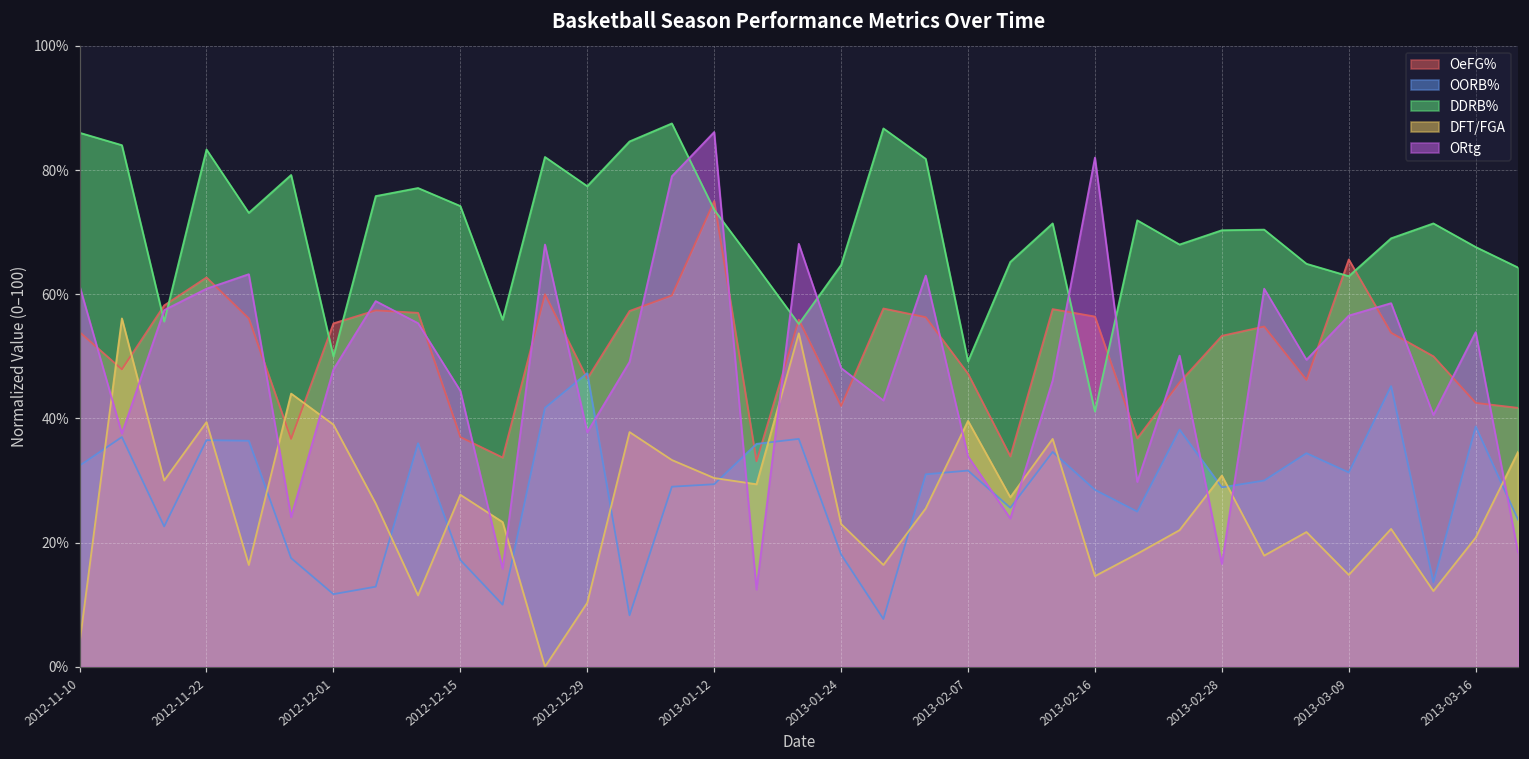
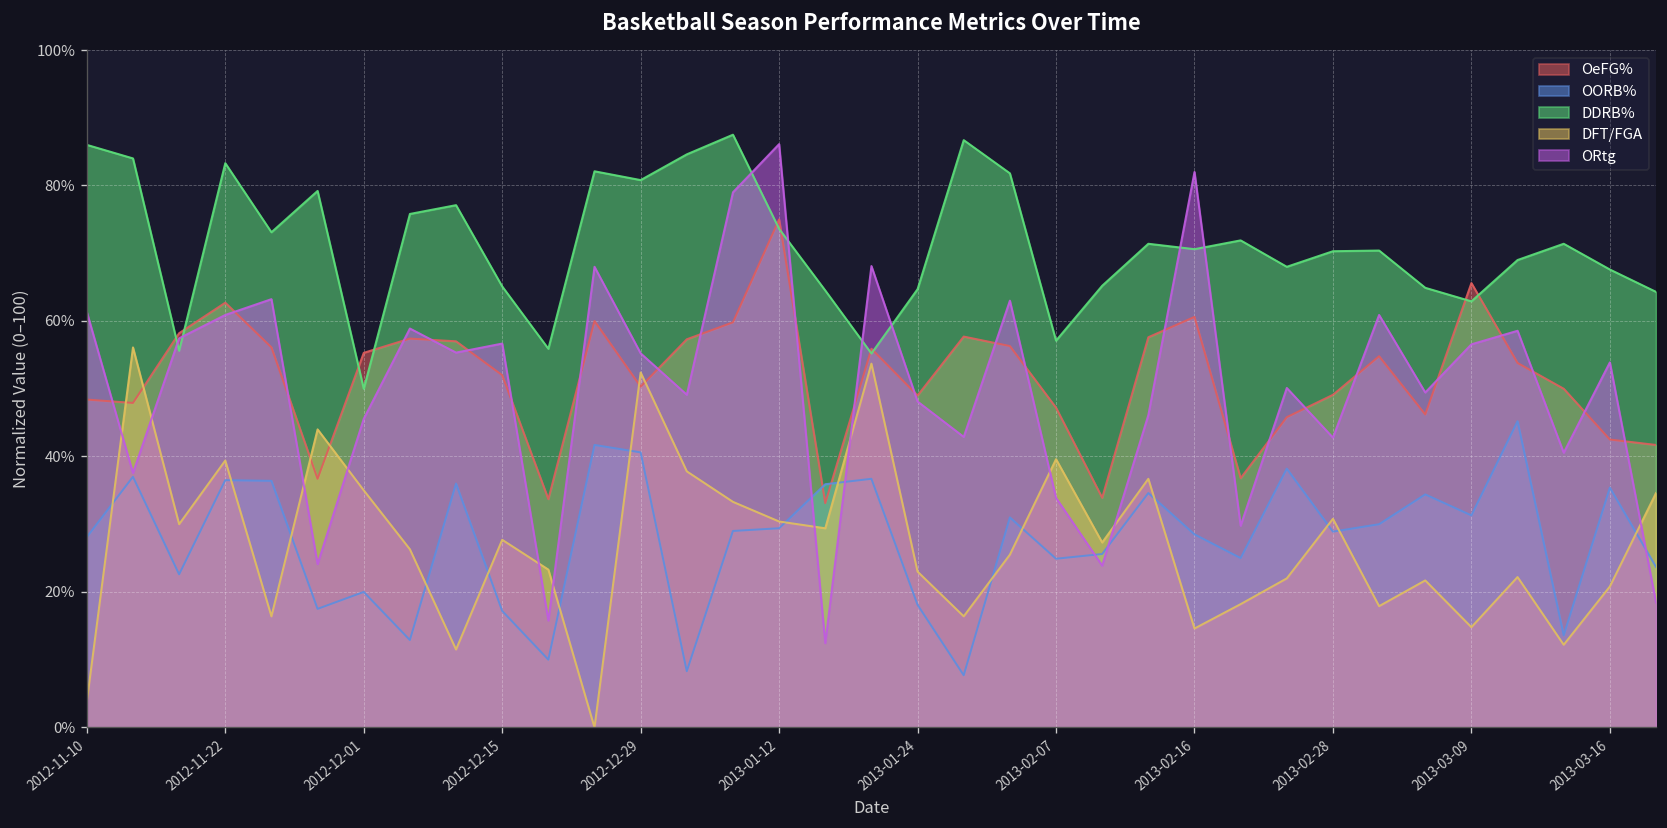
  {
    "OeFG%": {
-     "2012-11-10": "54%",
+     "2012-11-10": "48%",
      "2012-11-22": "63%",
      "2012-12-01": "55%",
-     "2012-12-15": "37%",
-     "2012-12-29": "46%",
+     "2012-12-15": "52%",
+     "2012-12-29": "50%",
      "2013-01-12": "75%",
-     "2013-01-24": "42%",
+     "2013-01-24": "49%",
      "2013-02-07": "47%",
-     "2013-02-16": "56%",
-     "2013-02-28": "53%",
+     "2013-02-16": "61%",
+     "2013-02-28": "49%",
      "2013-03-09": "66%",
      "2013-03-16": "43%"
    },
    "OORB%": {
-     "2012-11-10": "32%",
+     "2012-11-10": "28%",
      "2012-11-22": "37%",
-     "2012-12-01": "12%",
+     "2012-12-01": "20%",
      "2012-12-15": "17%",
-     "2012-12-29": "47%",
+     "2012-12-29": "41%",
      "2013-01-12": "29%",
      "2013-01-24": "18%",
-     "2013-02-07": "32%",
+     "2013-02-07": "25%",
      "2013-02-16": "29%",
      "2013-02-28": "29%",
      "2013-03-09": "31%",
-     "2013-03-16": "39%"
+     "2013-03-16": "35%"
    },
    "DDRB%": {
      "2012-11-10": "86%",
      "2012-11-22": "83%",
      "2012-12-01": "50%",
-     "2012-12-15": "74%",
-     "2012-12-29": "77%",
+     "2012-12-15": "65%",
+     "2012-12-29": "81%",
      "2013-01-12": "74%",
      "2013-01-24": "65%",
-     "2013-02-07": "49%",
-     "2013-02-16": "41%",
+     "2013-02-07": "57%",
+     "2013-02-16": "71%",
      "2013-02-28": "70%",
      "2013-03-09": "63%",
      "2013-03-16": "68%"
    },
    "DFT/FGA": {
      "2012-11-10": "4%",
      "2012-11-22": "39%",
-     "2012-12-01": "39%",
+     "2012-12-01": "35%",
      "2012-12-15": "28%",
-     "2012-12-29": "10%",
+     "2012-12-29": "52%",
      "2013-01-12": "30%",
      "2013-01-24": "23%",
      "2013-02-07": "40%",
      "2013-02-16": "15%",
      "2013-02-28": "31%",
      "2013-03-09": "15%",
      "2013-03-16": "21%"
    },
    "ORtg": {
      "2012-11-10": "61%",
      "2012-11-22": "61%",
-     "2012-12-01": "48%",
-     "2012-12-15": "44%",
-     "2012-12-29": "38%",
+     "2012-12-01": "46%",
+     "2012-12-15": "57%",
+     "2012-12-29": "55%",
      "2013-01-12": "86%",
      "2013-01-24": "48%",
      "2013-02-07": "34%",
      "2013-02-16": "82%",
-     "2013-02-28": "17%",
+     "2013-02-28": "43%",
      "2013-03-09": "57%",
      "2013-03-16": "54%"
    }
  }
